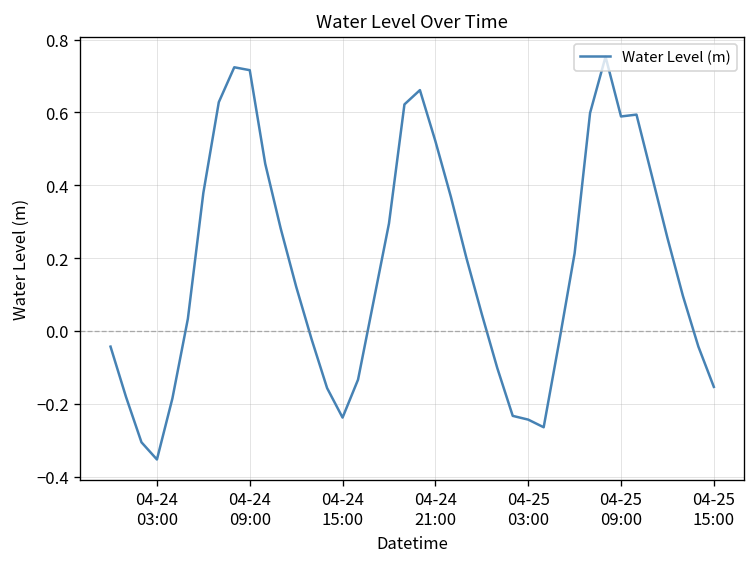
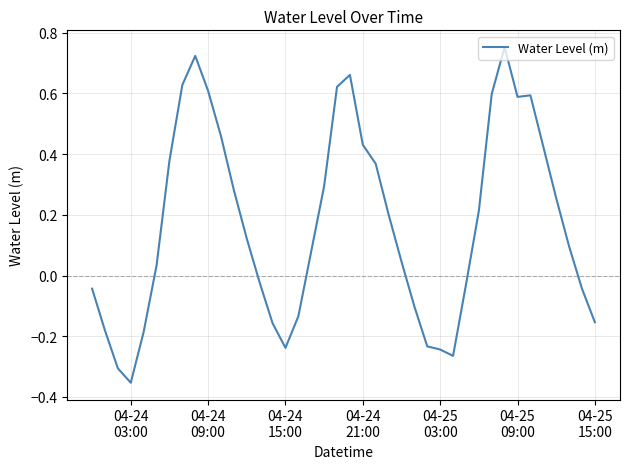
  {
    "04-24 03:00": -0.35,
-   "04-24 09:00": 0.72,
+   "04-24 09:00": 0.61,
    "04-24 15:00": -0.24,
-   "04-24 21:00": 0.52,
+   "04-24 21:00": 0.43,
    "04-25 03:00": -0.24,
    "04-25 09:00": 0.59,
    "04-25 15:00": -0.15
  }
